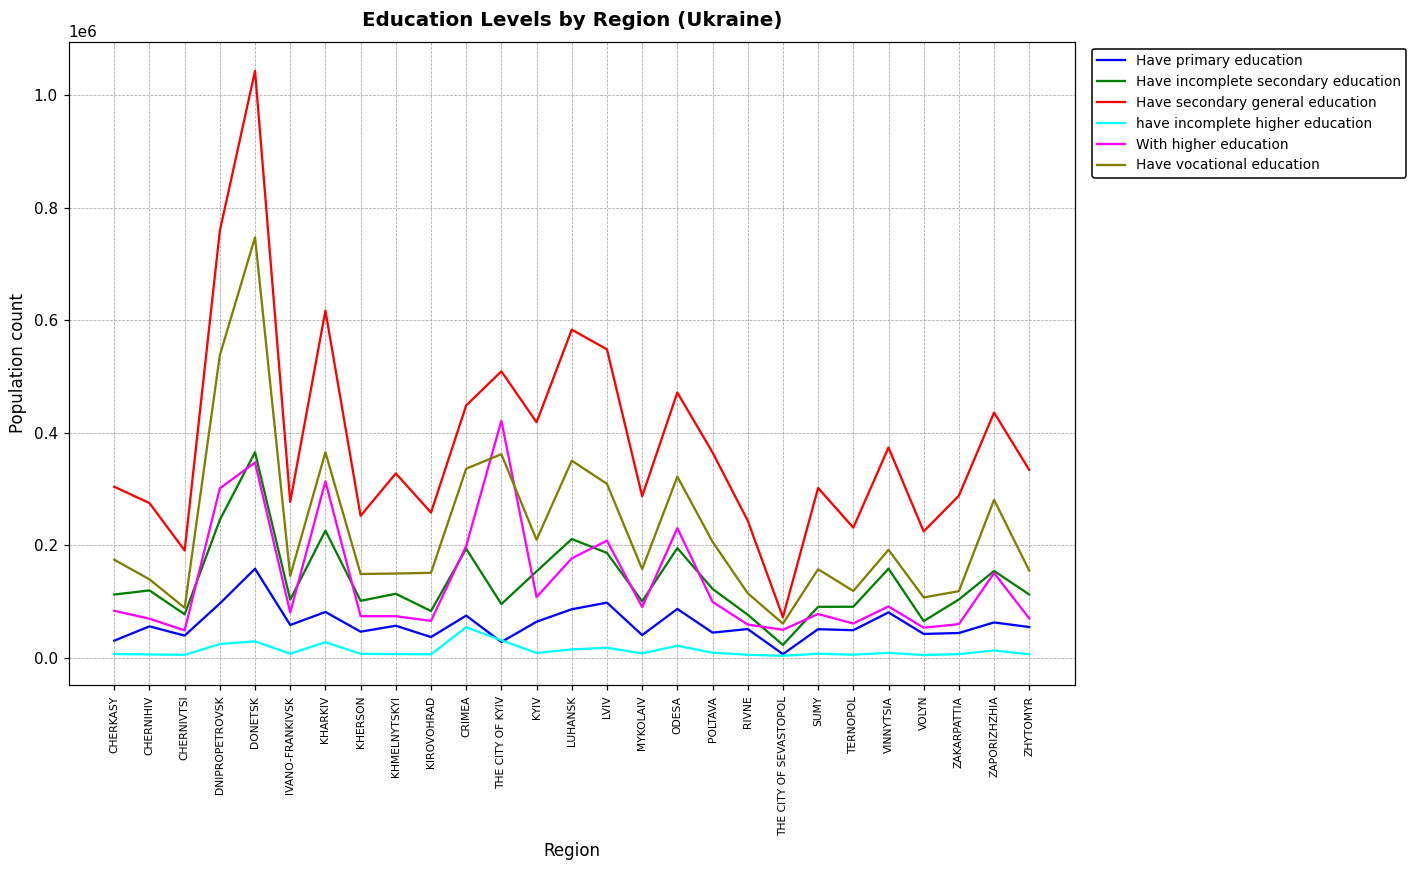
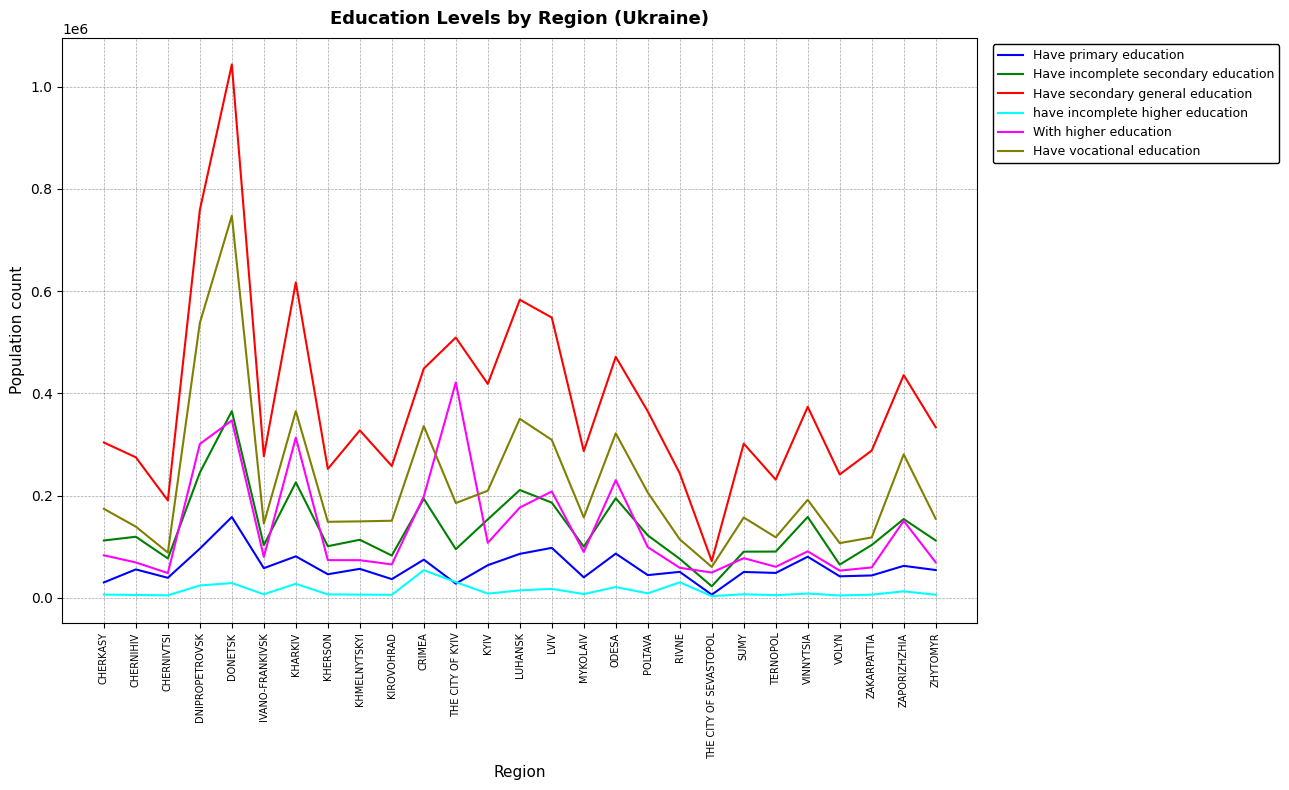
  {
    "Have primary education": {
      "CHERKASY": 30000,
      "CHERNIHIV": 60000,
      "CHERNIVTSI": 40000,
      "DNIPROPETROVSK": 100000,
      "DONETSK": 160000,
      "IVANO-FRANKIVSK": 60000,
      "KHARKIV": 80000,
      "KHERSON": 50000,
      "KHMELNYTSKYI": 60000,
      "KIROVOHRAD": 40000,
      "CRIMEA": 70000,
      "KYIV": 60000,
      "LUHANSK": 90000,
      "LVIV": 100000,
      "MYKOLAIV": 40000,
      "ODESA": 90000,
      "POLTAVA": 40000,
      "RIVNE": 50000,
      "SUMY": 50000,
      "TERNOPOL": 50000,
      "VINNYTSIA": 80000,
      "VOLYN": 40000,
      "ZAKARPATTIA": 40000,
      "ZAPORIZHZHIA": 60000,
      "ZHYTOMYR": 50000
    },
    "Have incomplete secondary education": {
      "CHERKASY": 110000,
      "CHERNIHIV": 120000,
      "CHERNIVTSI": 80000,
      "DNIPROPETROVSK": 240000,
      "DONETSK": 370000,
      "IVANO-FRANKIVSK": 100000,
      "KHARKIV": 230000,
      "KHERSON": 100000,
      "KHMELNYTSKYI": 110000,
      "KIROVOHRAD": 80000,
      "THE CITY OF KYIV": 100000,
      "KYIV": 150000,
      "LUHANSK": 210000,
      "LVIV": 190000,
      "MYKOLAIV": 100000,
      "ODESA": 190000,
      "POLTAVA": 120000,
      "RIVNE": 80000,
      "THE CITY OF SEVASTOPOL": 20000,
      "SUMY": 90000,
      "TERNOPOL": 90000,
      "VINNYTSIA": 160000,
      "VOLYN": 70000,
      "ZAKARPATTIA": 100000,
      "ZHYTOMYR": 110000
    },
    "Have secondary general education": {
      "CHERKASY": 300000,
      "CHERNIHIV": 270000,
      "CHERNIVTSI": 190000,
      "DNIPROPETROVSK": 760000,
      "DONETSK": 1040000,
      "IVANO-FRANKIVSK": 280000,
      "KHARKIV": 620000,
      "KHERSON": 250000,
      "KHMELNYTSKYI": 330000,
      "KIROVOHRAD": 260000,
      "CRIMEA": 450000,
      "THE CITY OF KYIV": 510000,
      "KYIV": 420000,
      "LUHANSK": 580000,
      "LVIV": 550000,
      "MYKOLAIV": 290000,
      "ODESA": 470000,
      "POLTAVA": 360000,
      "RIVNE": 240000,
      "THE CITY OF SEVASTOPOL": 70000,
      "SUMY": 300000,
      "TERNOPOL": 230000,
      "VINNYTSIA": 370000,
-     "VOLYN": 220000,
+     "VOLYN": 240000,
      "ZAKARPATTIA": 290000,
      "ZAPORIZHZHIA": 440000,
      "ZHYTOMYR": 330000
    },
    "have incomplete higher education": {
      "CHERKASY": 10000,
      "CHERNIHIV": 10000,
      "CHERNIVTSI": 0,
      "DNIPROPETROVSK": 20000,
      "DONETSK": 30000,
      "IVANO-FRANKIVSK": 10000,
      "KHARKIV": 30000,
      "KHERSON": 10000,
      "KHMELNYTSKYI": 10000,
      "KIROVOHRAD": 10000,
      "CRIMEA": 50000,
      "KYIV": 10000,
      "LUHANSK": 10000,
      "LVIV": 20000,
      "MYKOLAIV": 10000,
      "ODESA": 20000,
      "POLTAVA": 10000,
-     "RIVNE": 10000,
+     "RIVNE": 30000,
      "SUMY": 10000,
      "TERNOPOL": 10000,
      "VINNYTSIA": 10000,
      "VOLYN": 0,
      "ZAKARPATTIA": 10000,
      "ZAPORIZHZHIA": 10000,
      "ZHYTOMYR": 10000
    },
    "With higher education": {
      "CHERKASY": 80000,
      "CHERNIHIV": 70000,
      "CHERNIVTSI": 50000,
      "DNIPROPETROVSK": 300000,
      "DONETSK": 350000,
      "IVANO-FRANKIVSK": 80000,
      "KHARKIV": 310000,
      "KHERSON": 70000,
      "KHMELNYTSKYI": 70000,
      "KIROVOHRAD": 70000,
      "THE CITY OF KYIV": 420000,
      "KYIV": 110000,
      "LUHANSK": 180000,
      "LVIV": 210000,
      "MYKOLAIV": 90000,
      "ODESA": 230000,
      "POLTAVA": 100000,
      "RIVNE": 60000,
      "THE CITY OF SEVASTOPOL": 50000,
      "SUMY": 80000,
      "TERNOPOL": 60000,
      "VINNYTSIA": 90000,
      "VOLYN": 50000,
      "ZAKARPATTIA": 60000,
      "ZHYTOMYR": 70000
    },
    "Have vocational education": {
      "CHERKASY": 170000,
      "CHERNIHIV": 140000,
      "CHERNIVTSI": 90000,
      "DNIPROPETROVSK": 540000,
      "DONETSK": 750000,
      "IVANO-FRANKIVSK": 150000,
      "KHARKIV": 370000,
      "KHERSON": 150000,
      "KHMELNYTSKYI": 150000,
      "KIROVOHRAD": 150000,
      "CRIMEA": 340000,
-     "THE CITY OF KYIV": 360000,
+     "THE CITY OF KYIV": 190000,
      "KYIV": 210000,
      "LUHANSK": 350000,
      "LVIV": 310000,
      "MYKOLAIV": 160000,
      "ODESA": 320000,
      "POLTAVA": 210000,
      "RIVNE": 110000,
      "THE CITY OF SEVASTOPOL": 60000,
      "SUMY": 160000,
      "TERNOPOL": 120000,
      "VINNYTSIA": 190000,
      "VOLYN": 110000,
      "ZAKARPATTIA": 120000,
      "ZAPORIZHZHIA": 280000,
      "ZHYTOMYR": 150000
    }
  }
